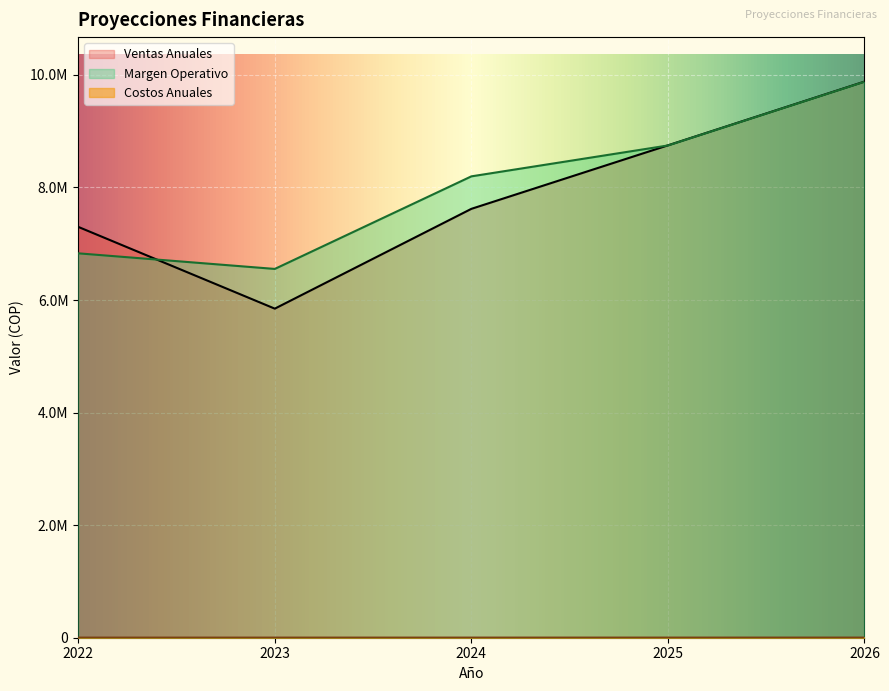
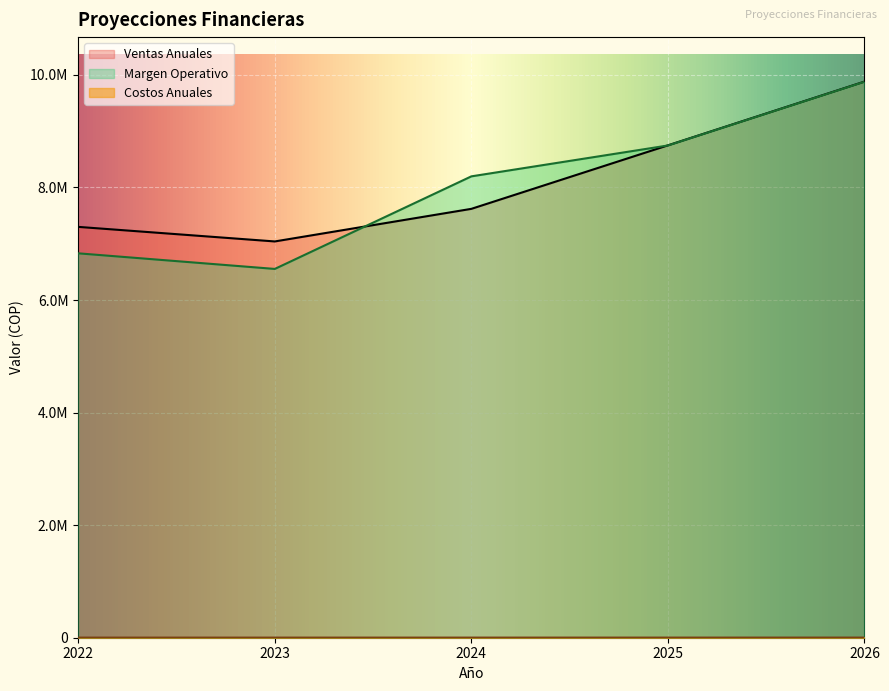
  {
    "Ventas Anuales": {
      "2022": 7300000,
-     "2023": 5800000,
+     "2023": 7000000,
      "2024": 7600000
    },
    "Margen Operativo": {
      "2022": 6800000,
      "2023": 6600000,
      "2024": 8200000
    },
    "Costos Anuales": {
      "2022": 0,
      "2023": 0,
      "2024": 0,
      "2025": 0,
      "2026": 0
    }
  }
